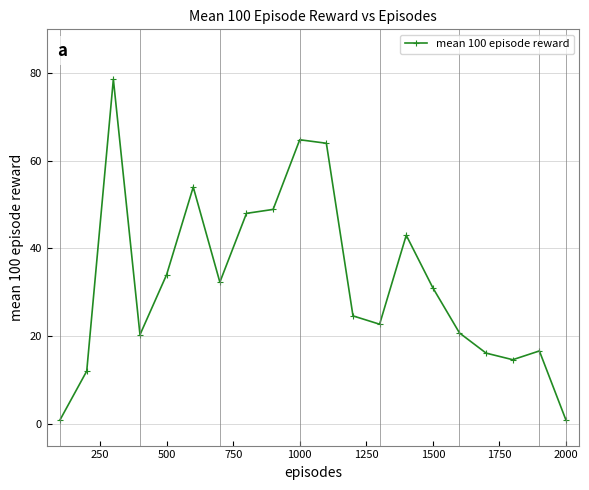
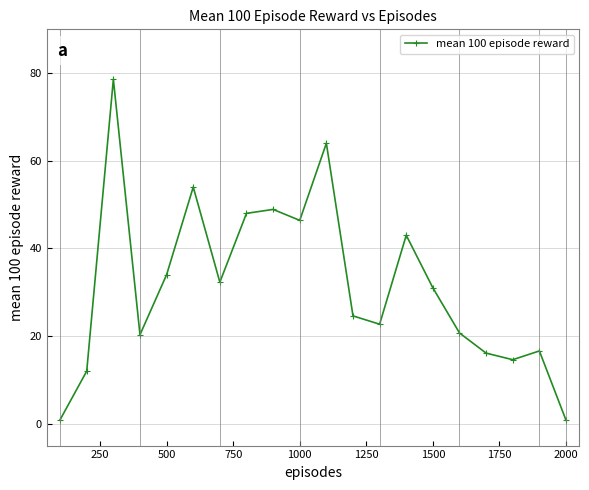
  {
    "500": 34,
-   "1000": 65,
+   "1000": 46,
    "1500": 31,
    "2000": 1
  }
